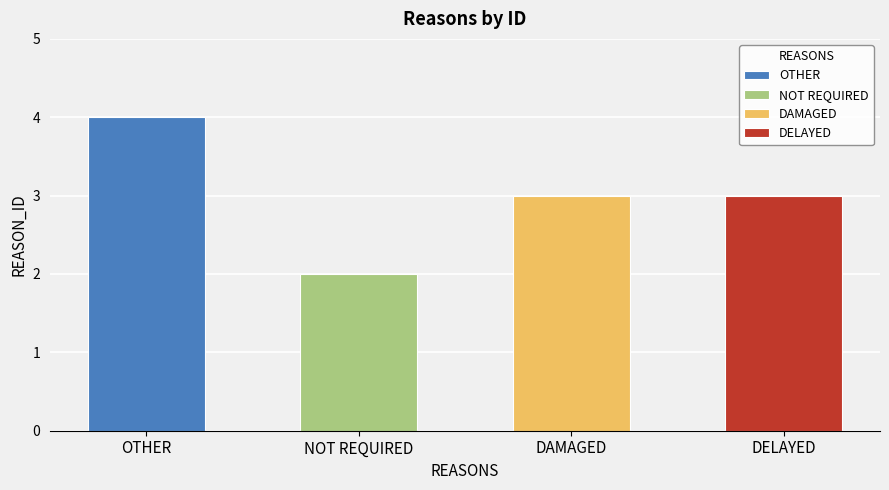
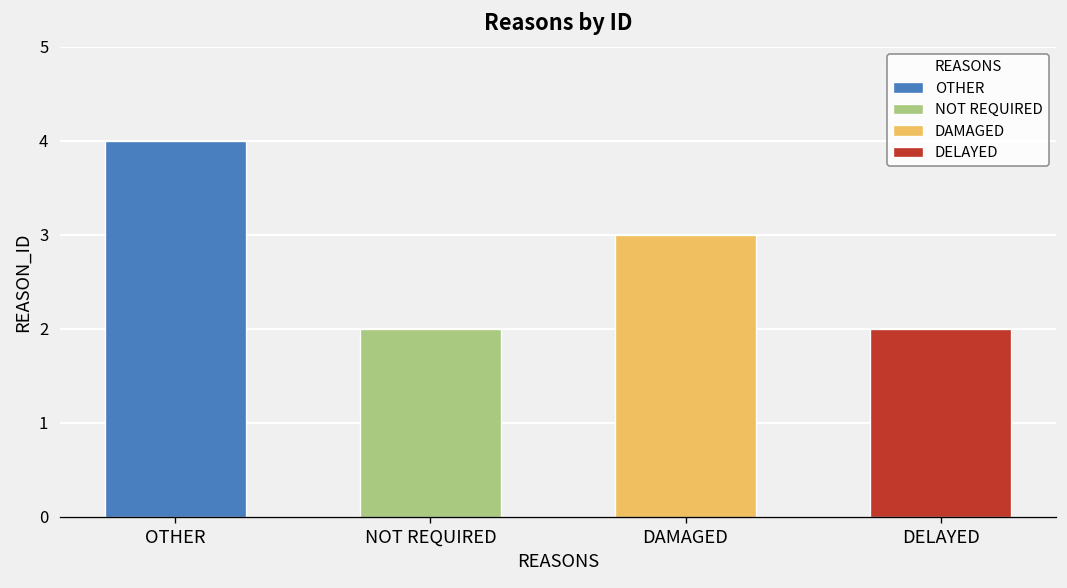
  {
    "OTHER": 4,
    "NOT REQUIRED": 2,
    "DAMAGED": 3,
-   "DELAYED": 3
+   "DELAYED": 2
  }
